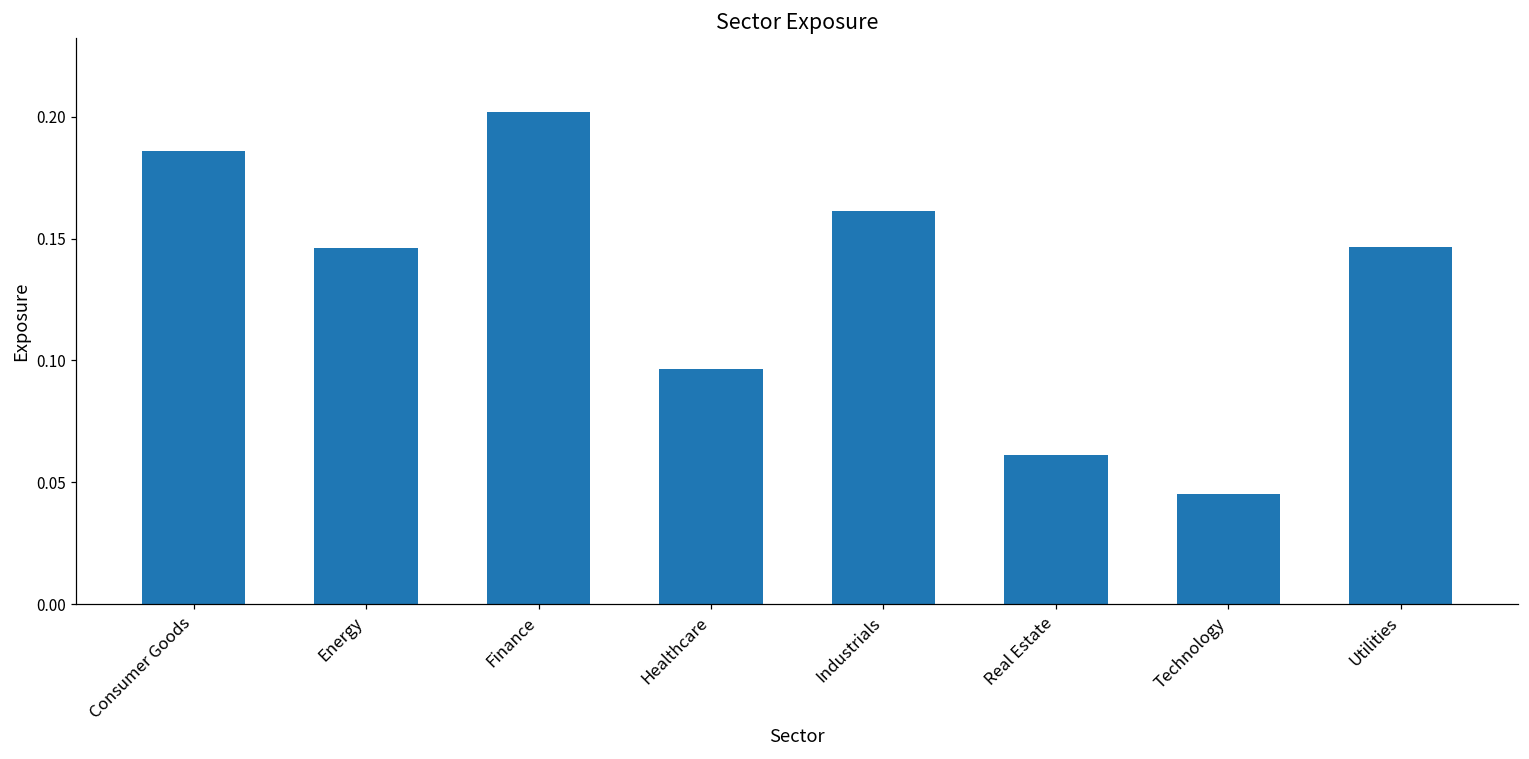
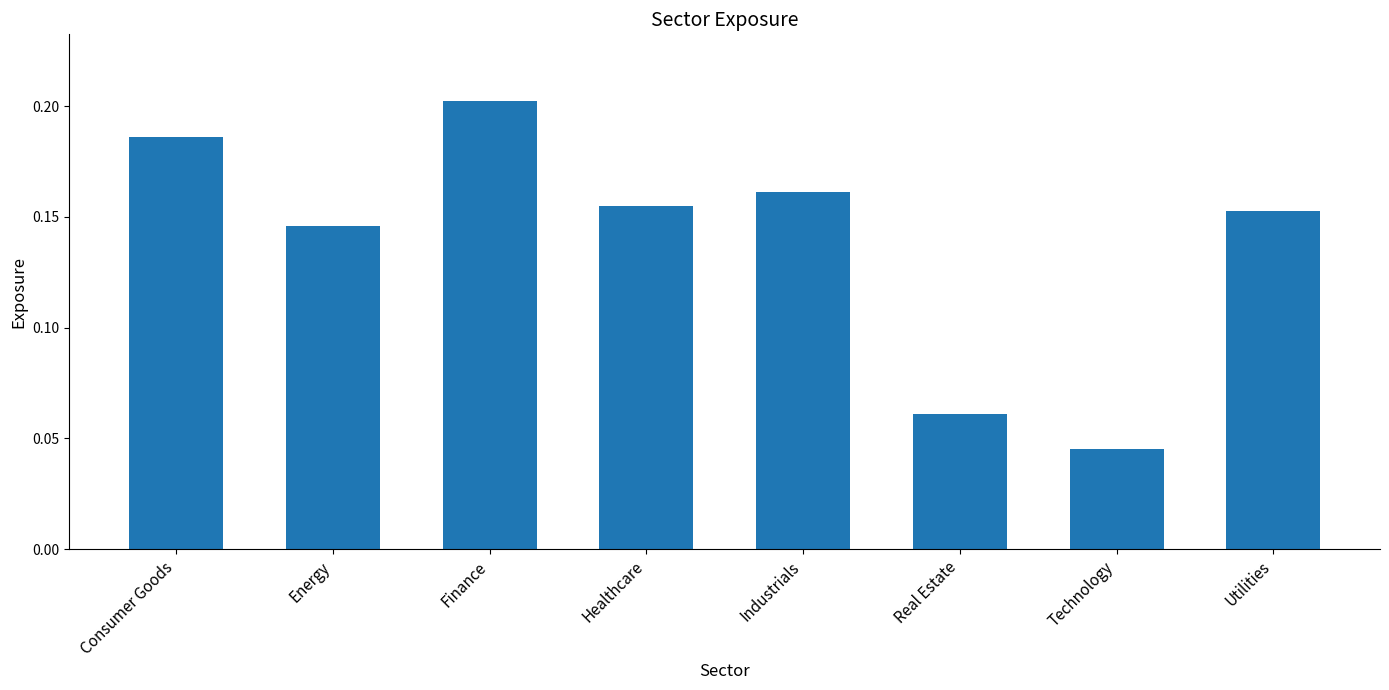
  {
    "Consumer Goods": 0.186,
    "Energy": 0.146,
    "Finance": 0.202,
-   "Healthcare": 0.096,
+   "Healthcare": 0.155,
    "Industrials": 0.161,
    "Real Estate": 0.061,
    "Technology": 0.045,
-   "Utilities": 0.146
+   "Utilities": 0.153
  }
